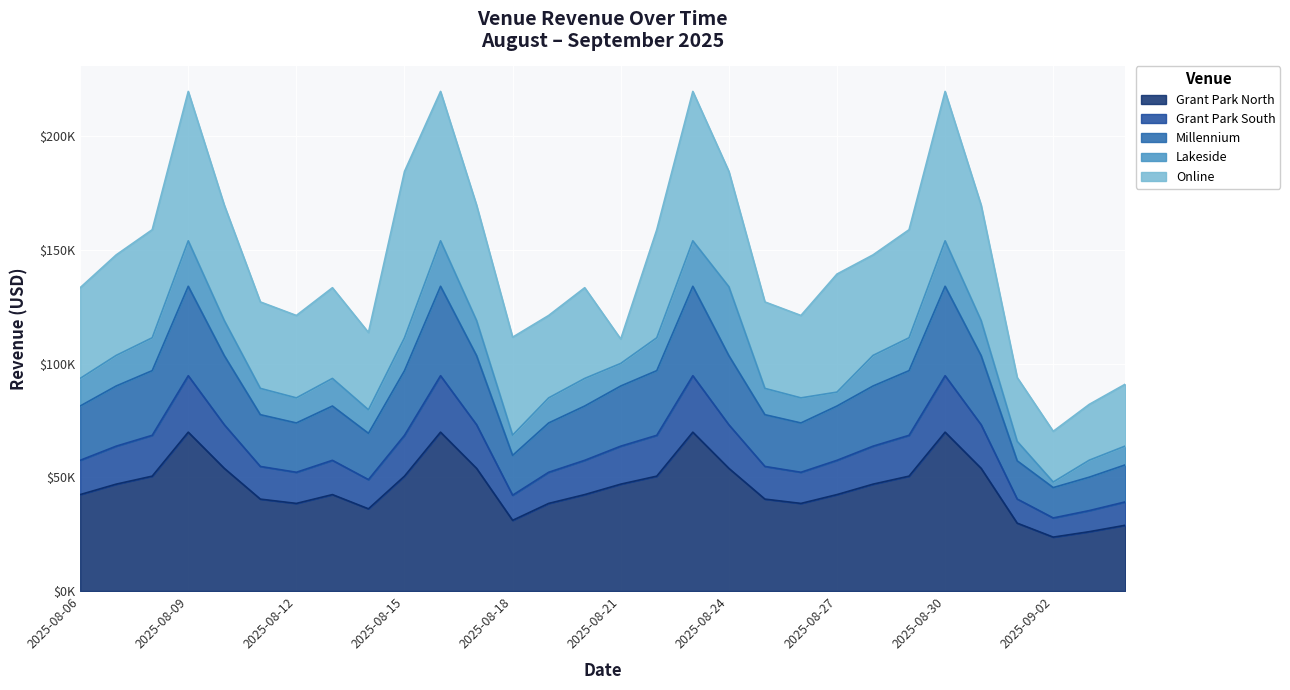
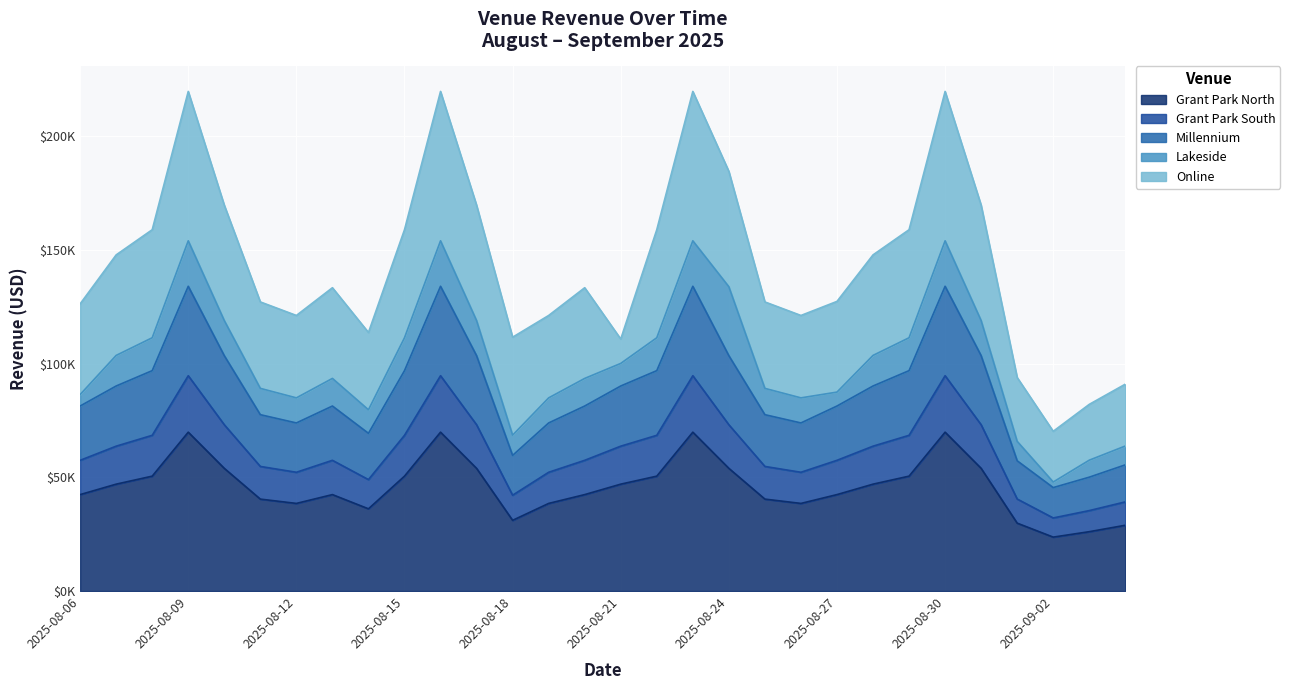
  {
    "Lakeside": {
-     "2025-08-06": "$12000",
+     "2025-08-06": "$5000",
      "2025-08-09": "$20000",
      "2025-08-12": "$11000",
      "2025-08-15": "$14000",
      "2025-08-18": "$9000",
      "2025-08-21": "$10000",
      "2025-08-24": "$30000",
      "2025-08-27": "$6000",
      "2025-08-30": "$20000",
      "2025-09-02": "$2000"
    },
    "Online": {
      "2025-08-06": "$40000",
      "2025-08-09": "$66000",
      "2025-08-12": "$36000",
-     "2025-08-15": "$73000",
+     "2025-08-15": "$47000",
      "2025-08-18": "$43000",
      "2025-08-21": "$11000",
      "2025-08-24": "$51000",
-     "2025-08-27": "$52000",
+     "2025-08-27": "$40000",
      "2025-08-30": "$66000",
      "2025-09-02": "$22000"
    }
  }
